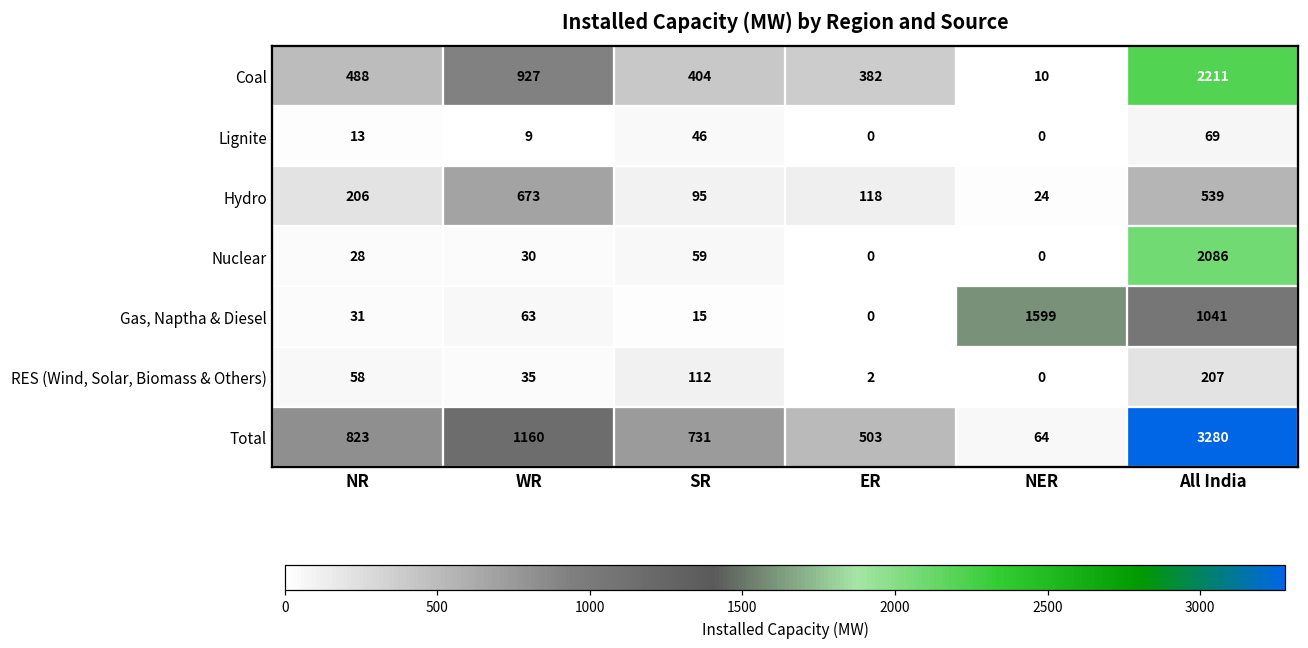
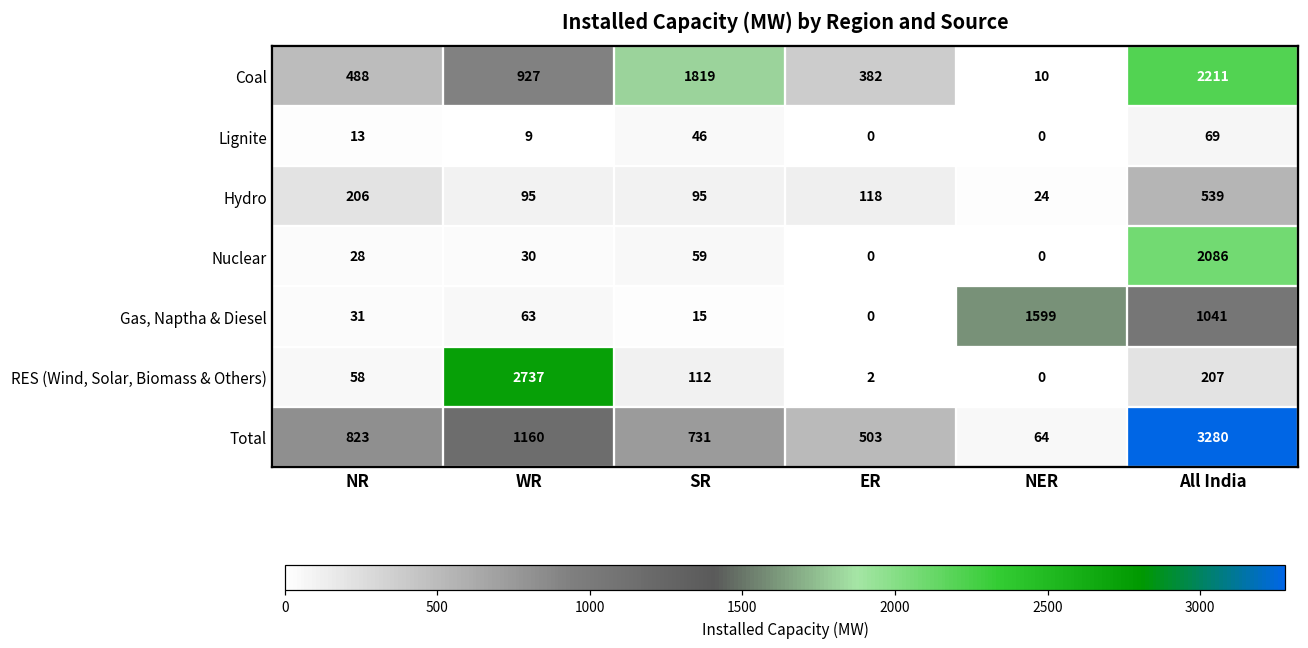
  {
    "Coal": {
      "NR": 488,
      "WR": 927,
-     "SR": 404,
+     "SR": 1819,
      "ER": 382,
      "NER": 10,
      "All India": 2211
    },
    "Lignite": {
      "NR": 13,
      "WR": 9,
      "SR": 46,
      "ER": 0,
      "NER": 0,
      "All India": 69
    },
    "Hydro": {
      "NR": 206,
-     "WR": 673,
+     "WR": 95,
      "SR": 95,
      "ER": 118,
      "NER": 24,
      "All India": 539
    },
    "Nuclear": {
      "NR": 28,
      "WR": 30,
      "SR": 59,
      "ER": 0,
      "NER": 0,
      "All India": 2086
    },
    "Gas, Naptha & Diesel": {
      "NR": 31,
      "WR": 63,
      "SR": 15,
      "ER": 0,
      "NER": 1599,
      "All India": 1041
    },
    "RES (Wind, Solar, Biomass & Others)": {
      "NR": 58,
-     "WR": 35,
+     "WR": 2737,
      "SR": 112,
      "ER": 2,
      "NER": 0,
      "All India": 207
    },
    "Total": {
      "NR": 823,
      "WR": 1160,
      "SR": 731,
      "ER": 503,
      "NER": 64,
      "All India": 3280
    }
  }
